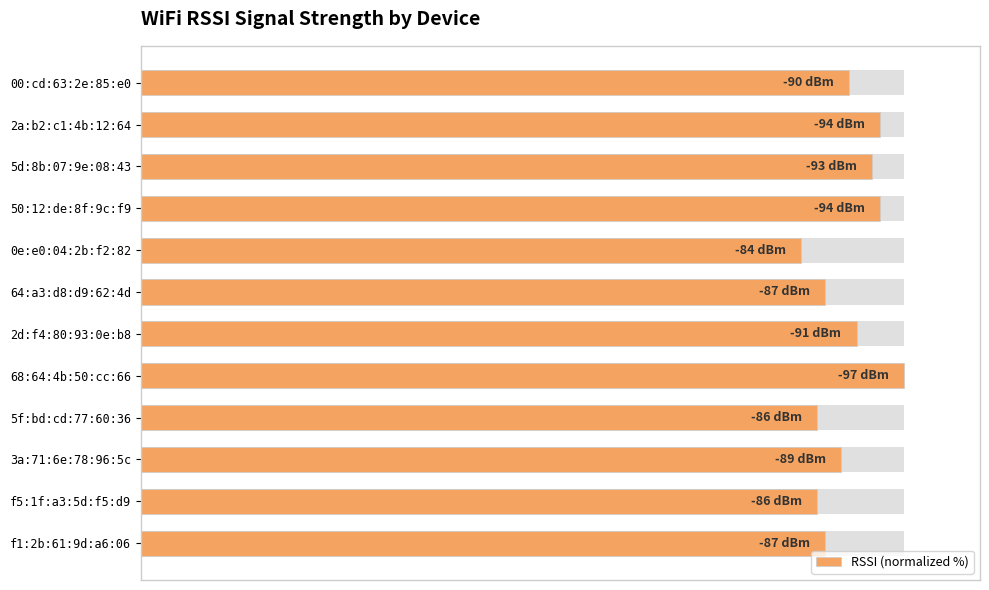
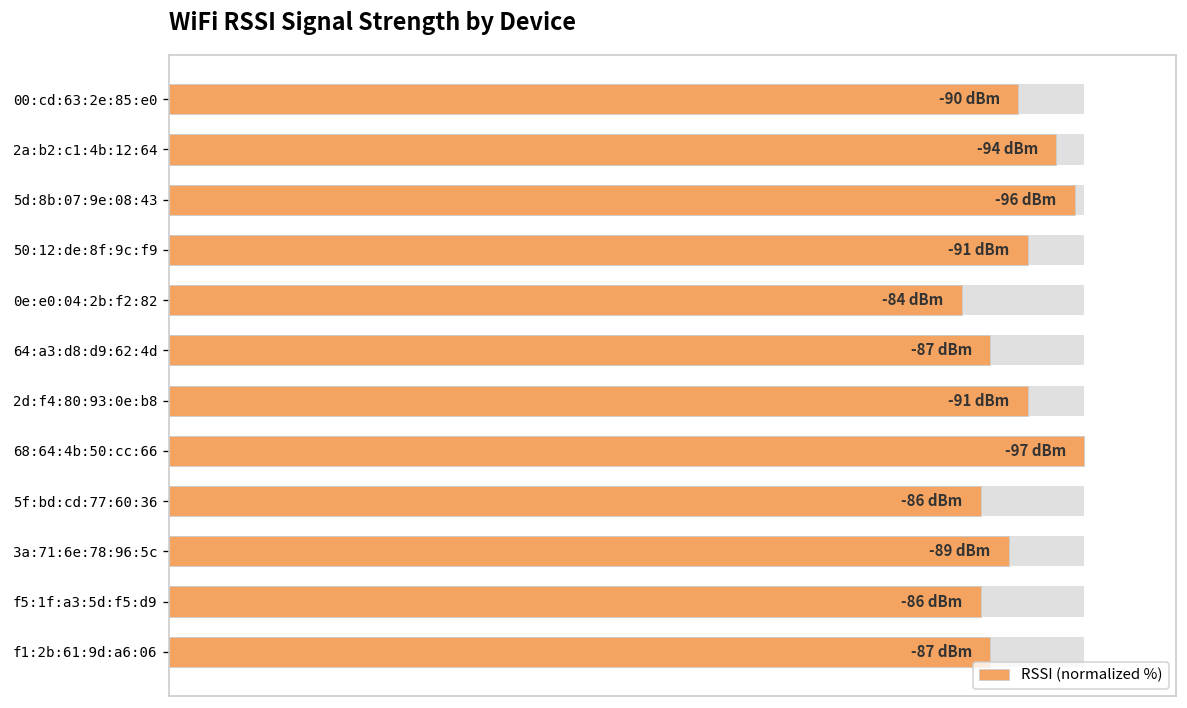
  {
    "RSSI (normalized %)": {
-     "5d:8b:07:9e:08:43": -93,
-     "50:12:de:8f:9c:f9": -94
+     "5d:8b:07:9e:08:43": -96,
+     "50:12:de:8f:9c:f9": -91
    }
  }
